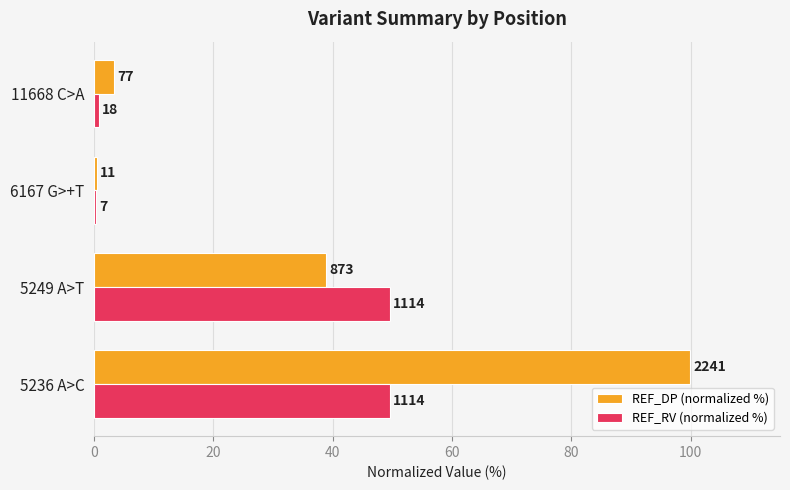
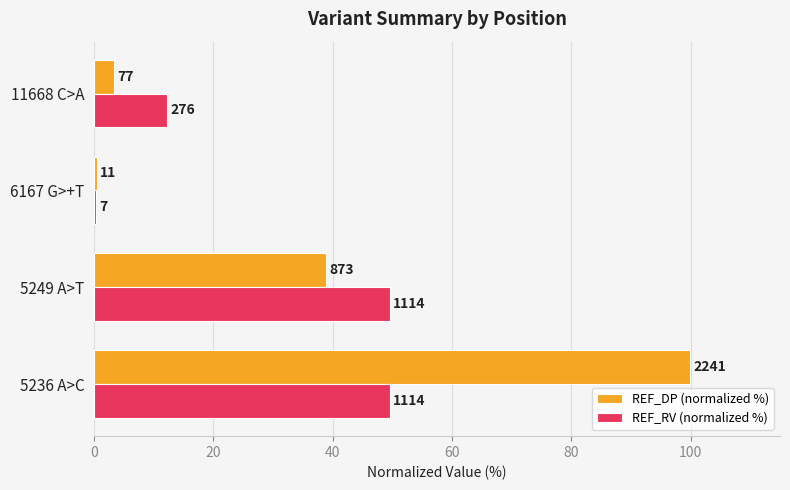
  {
    "REF_RV (normalized %)": {
-     "11668 C>A": 18
+     "11668 C>A": 276
    }
  }
